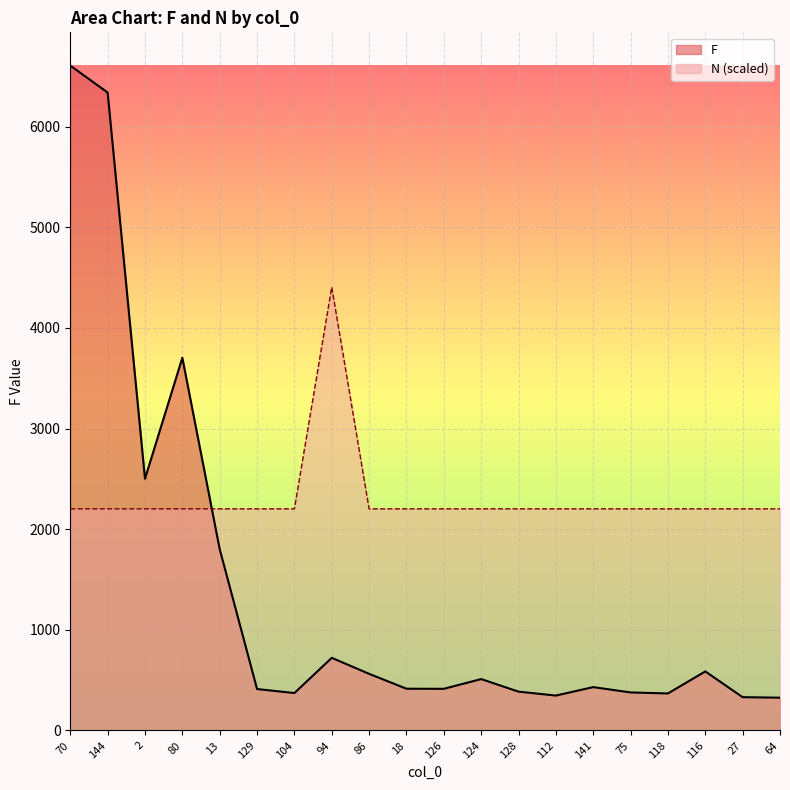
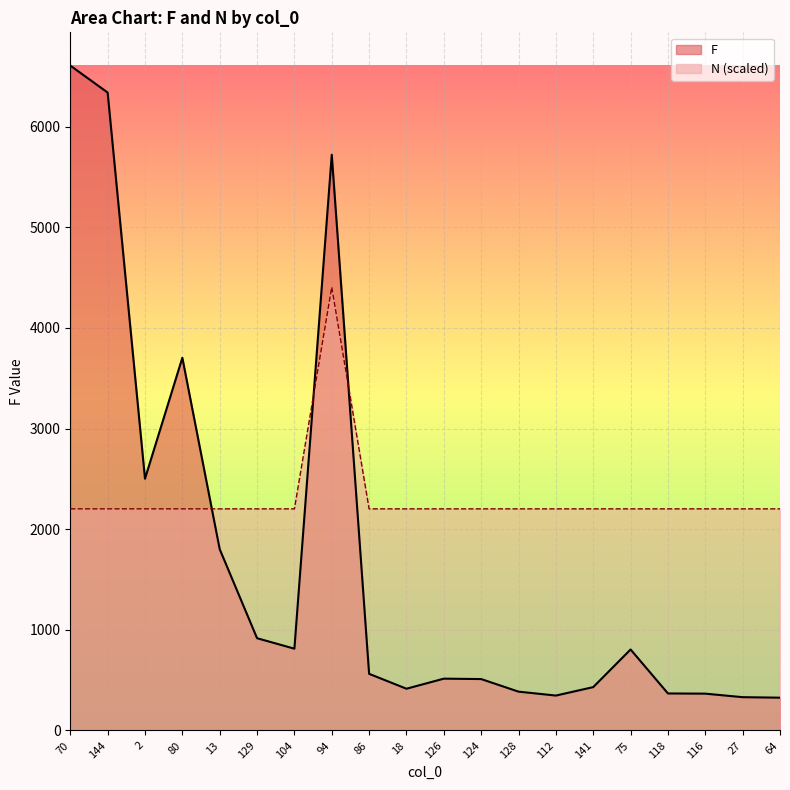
  {
    "F": {
      "70": 6610,
      "144": 6340,
      "2": 2500,
      "80": 3700,
      "13": 1800,
-     "129": 410,
-     "104": 370,
-     "94": 720,
+     "129": 920,
+     "104": 810,
+     "94": 5720,
      "86": 560,
      "18": 420,
-     "126": 410,
+     "126": 520,
      "124": 510,
      "128": 390,
      "112": 350,
      "141": 430,
-     "75": 380,
+     "75": 810,
      "118": 370,
-     "116": 590,
+     "116": 370,
      "27": 330,
      "64": 330
    },
    "N (scaled)": {
      "70": 2200,
      "144": 2200,
      "2": 2200,
      "80": 2200,
      "13": 2200,
      "129": 2200,
      "104": 2200,
      "94": 4410,
      "86": 2200,
      "18": 2200,
      "126": 2200,
      "124": 2200,
      "128": 2200,
      "112": 2200,
      "141": 2200,
      "75": 2200,
      "118": 2200,
      "116": 2200,
      "27": 2200,
      "64": 2200
    }
  }
